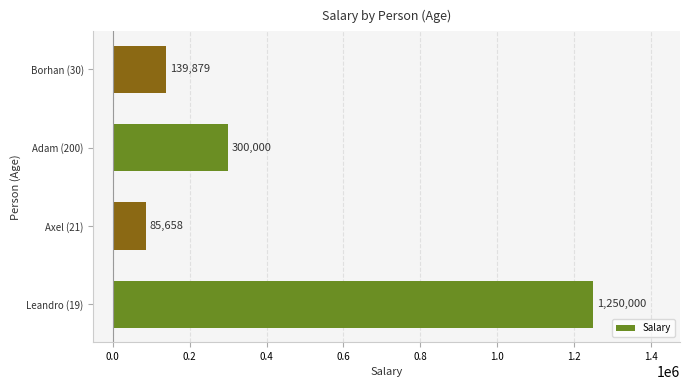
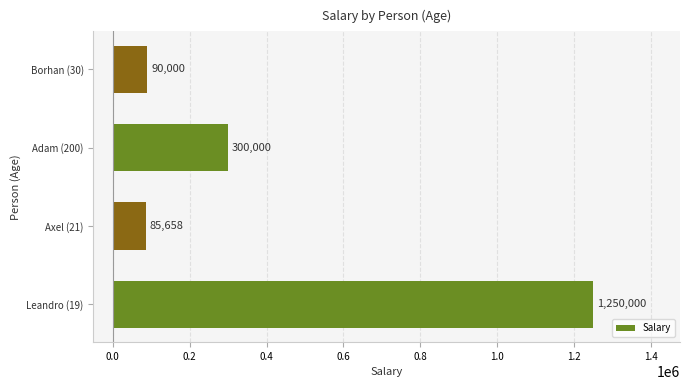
  {
-   "Borhan (30)": "139,879",
+   "Borhan (30)": "90,000",
    "Adam (200)": "300,000",
    "Axel (21)": "85,658",
    "Leandro (19)": "1,250,000"
  }
